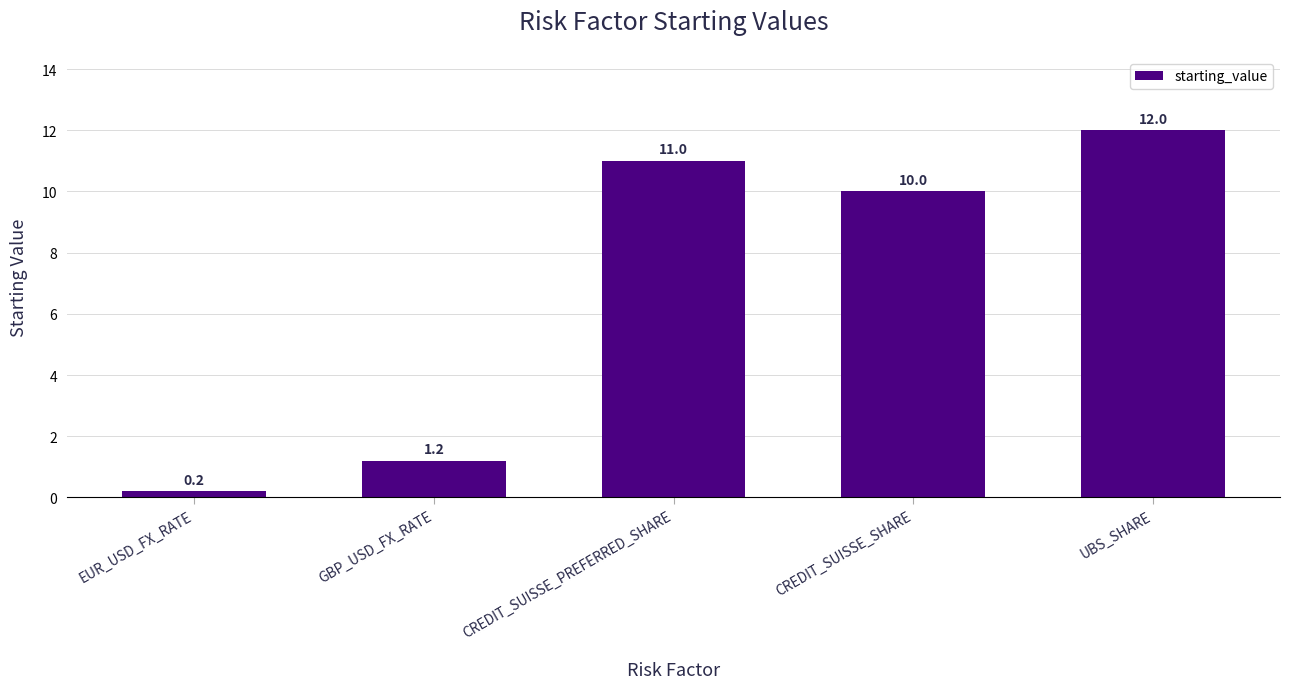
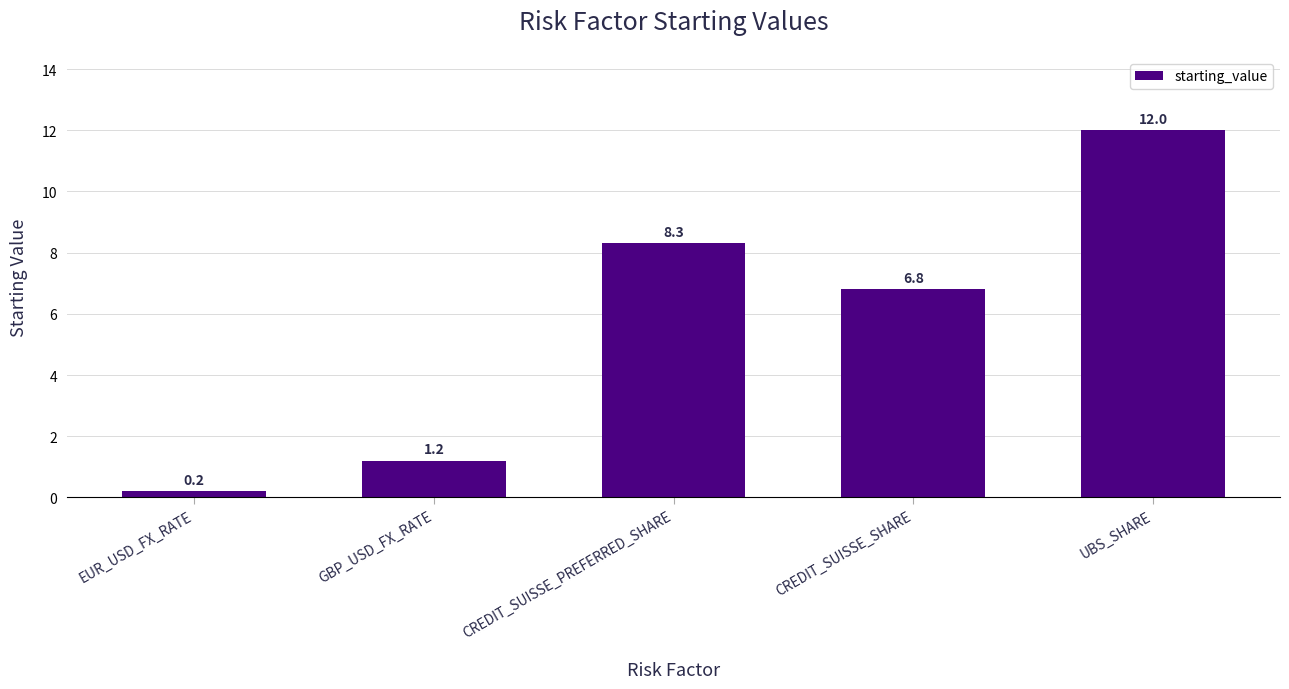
  {
    "EUR_USD_FX_RATE": 0.2,
    "GBP_USD_FX_RATE": 1.2,
-   "CREDIT_SUISSE_PREFERRED_SHARE": 11.0,
-   "CREDIT_SUISSE_SHARE": 10.0,
+   "CREDIT_SUISSE_PREFERRED_SHARE": 8.3,
+   "CREDIT_SUISSE_SHARE": 6.8,
    "UBS_SHARE": 12.0
  }
